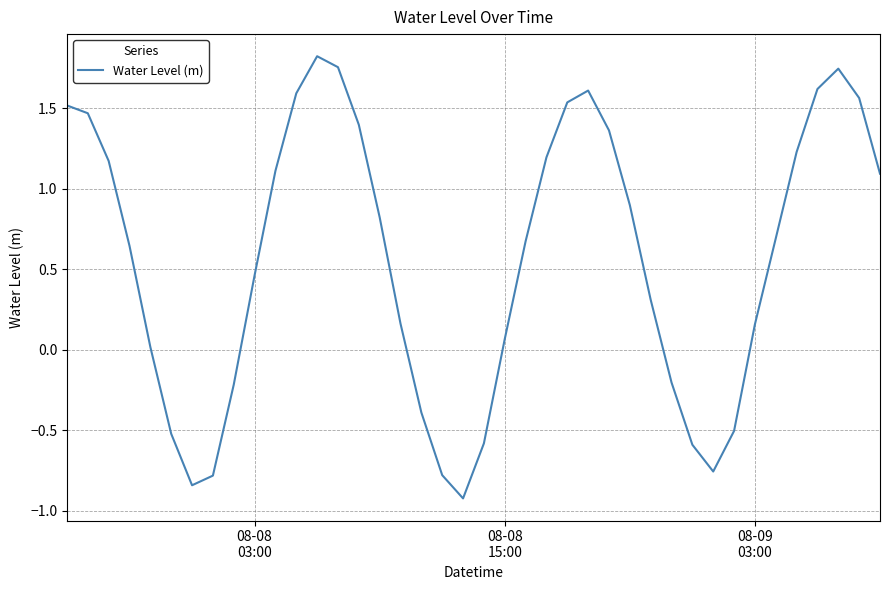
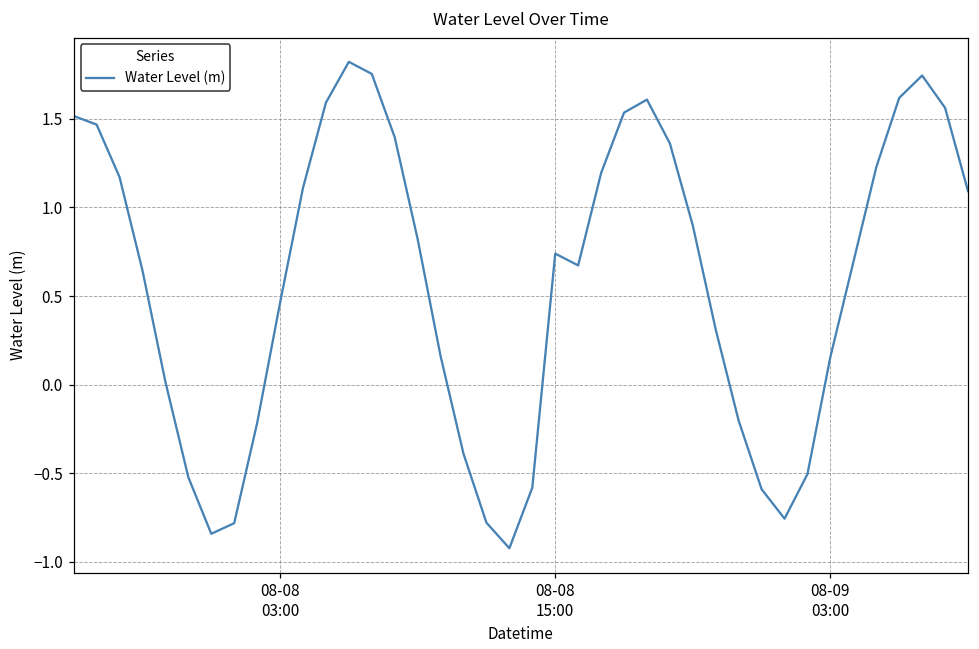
  {
    "08-08 03:00": 0.46,
-   "08-08 15:00": 0.07,
+   "08-08 15:00": 0.74,
    "08-09 03:00": 0.16
  }
